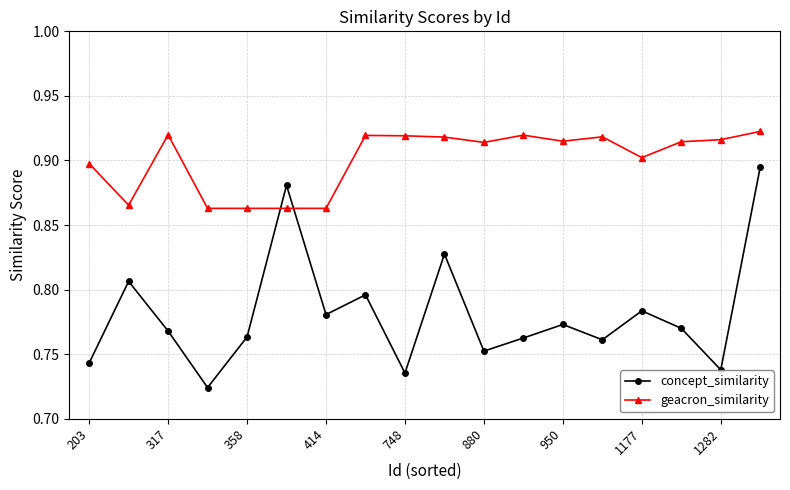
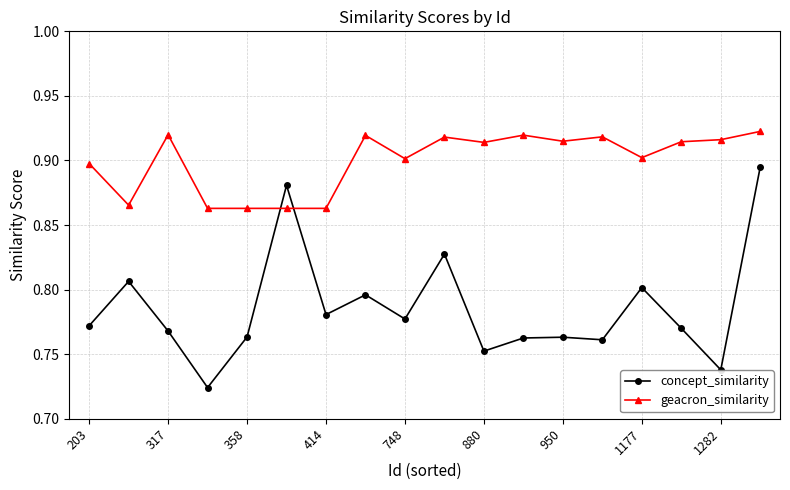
  {
    "concept_similarity": {
-     "203": 0.743,
+     "203": 0.772,
      "317": 0.768,
      "358": 0.763,
      "414": 0.781,
-     "748": 0.735,
+     "748": 0.777,
      "880": 0.752,
-     "950": 0.773,
-     "1177": 0.784,
+     "950": 0.763,
+     "1177": 0.802,
      "1282": 0.738
    },
    "geacron_similarity": {
      "203": 0.898,
      "317": 0.920,
      "358": 0.863,
      "414": 0.863,
-     "748": 0.919,
+     "748": 0.901,
      "880": 0.914,
      "950": 0.915,
      "1177": 0.902,
      "1282": 0.916
    }
  }
